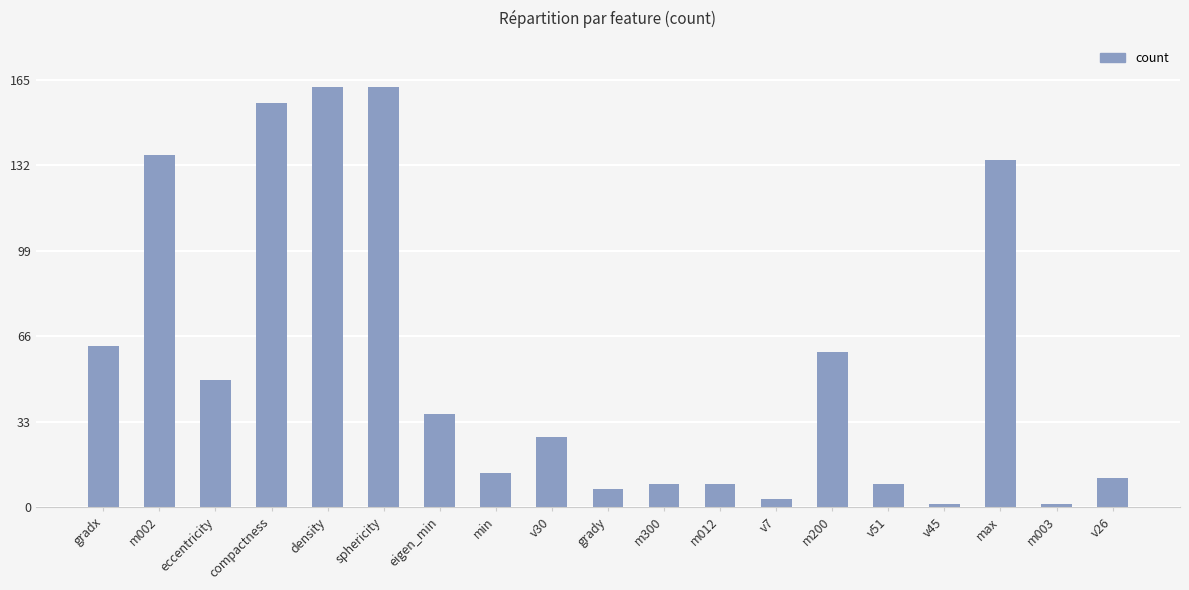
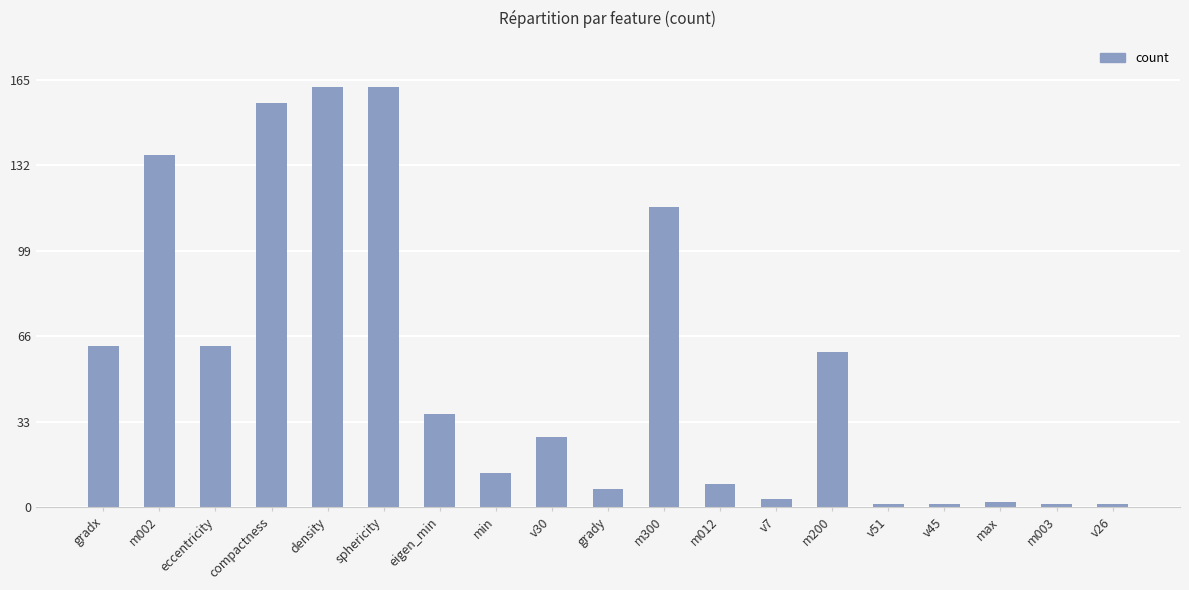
  {
    "gradx": 62,
    "m002": 136,
-   "eccentricity": 49,
+   "eccentricity": 62,
    "compactness": 156,
    "density": 162,
    "sphericity": 162,
    "eigen_min": 36,
    "min": 13,
    "v30": 27,
    "grady": 7,
-   "m300": 9,
+   "m300": 116,
    "m012": 9,
    "v7": 3,
    "m200": 60,
-   "v51": 9,
+   "v51": 1,
    "v45": 1,
-   "max": 134,
+   "max": 2,
    "m003": 1,
-   "v26": 11
+   "v26": 1
  }
